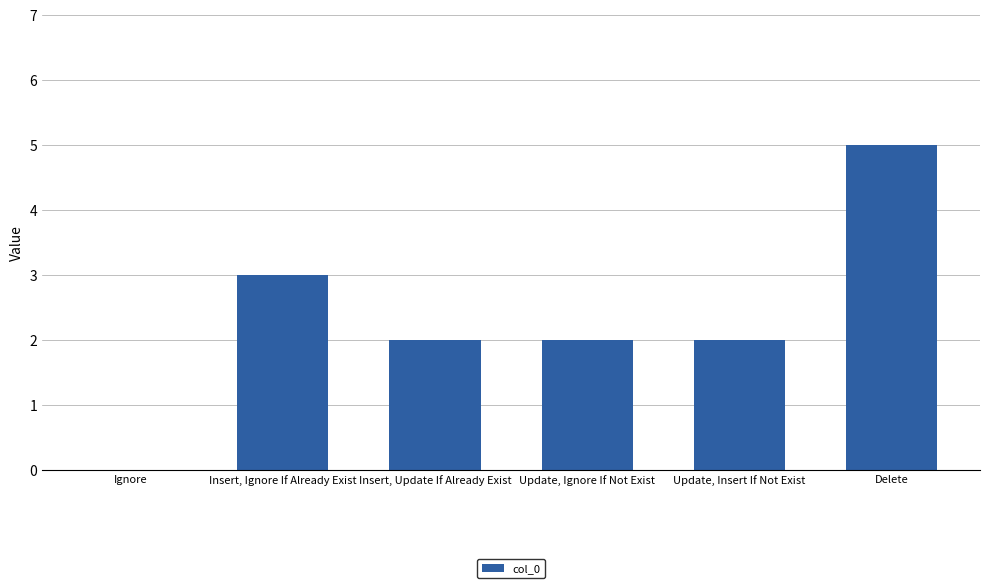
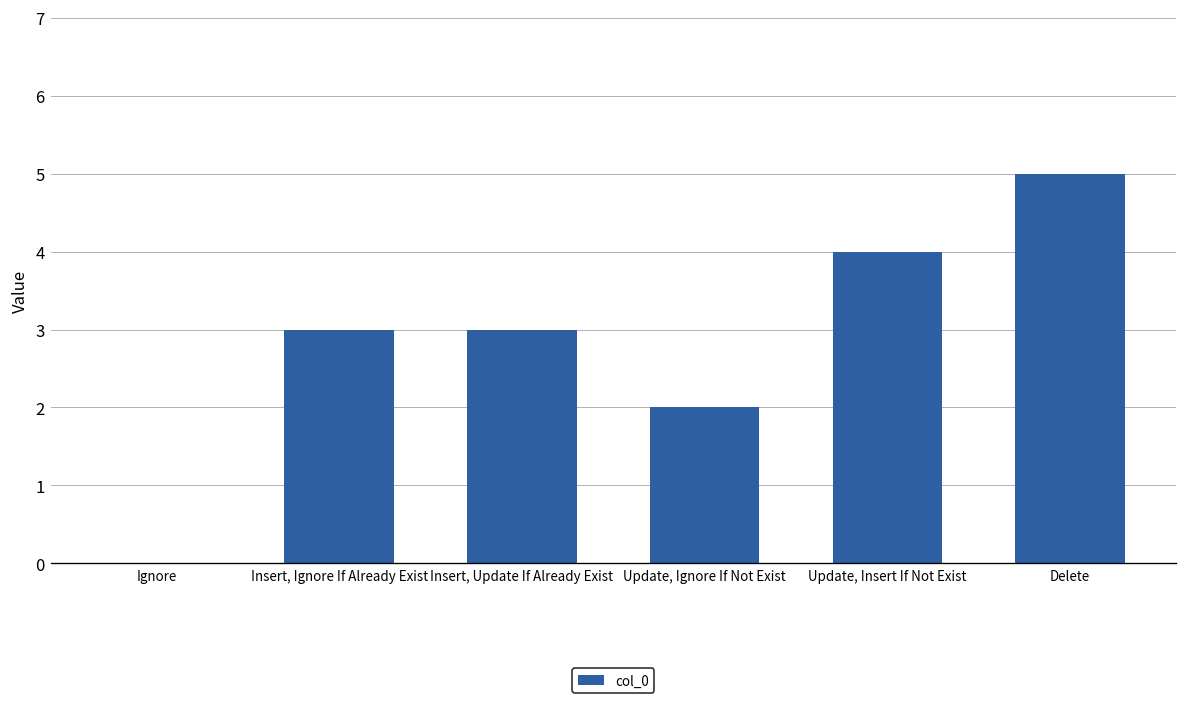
  {
    "Ignore": 0,
    "Insert, Ignore If Already Exist": 3,
-   "Insert, Update If Already Exist": 2,
+   "Insert, Update If Already Exist": 3,
    "Update, Ignore If Not Exist": 2,
-   "Update, Insert If Not Exist": 2,
+   "Update, Insert If Not Exist": 4,
    "Delete": 5
  }
